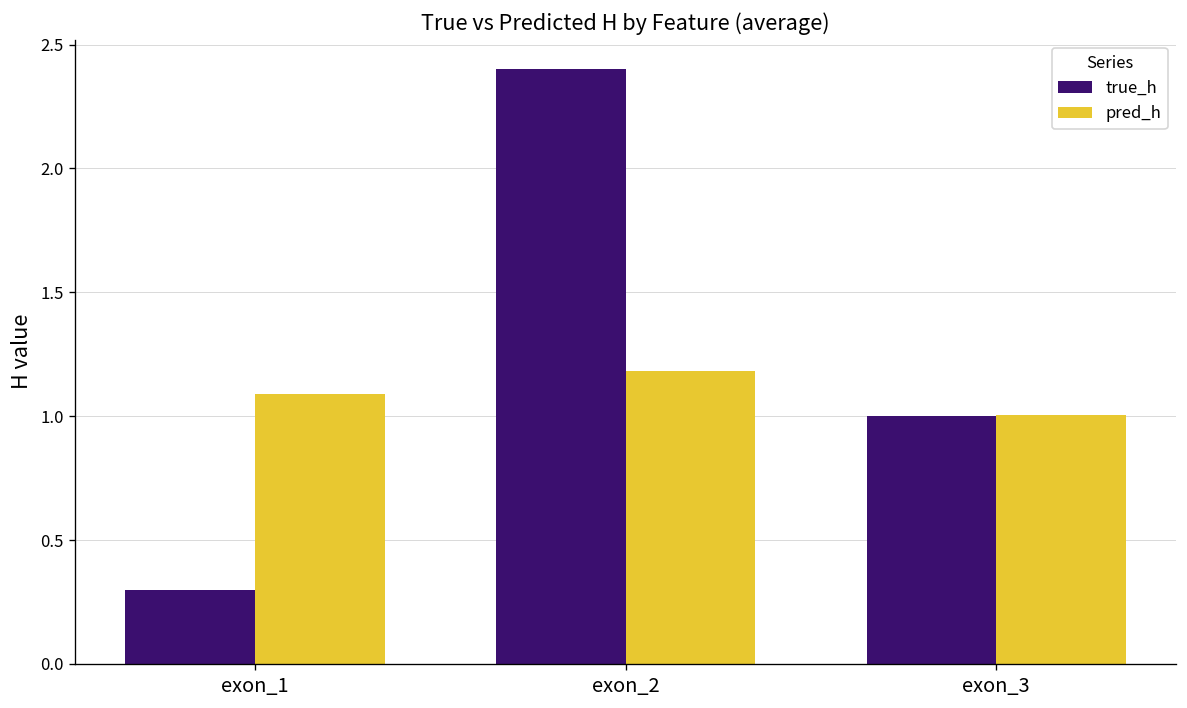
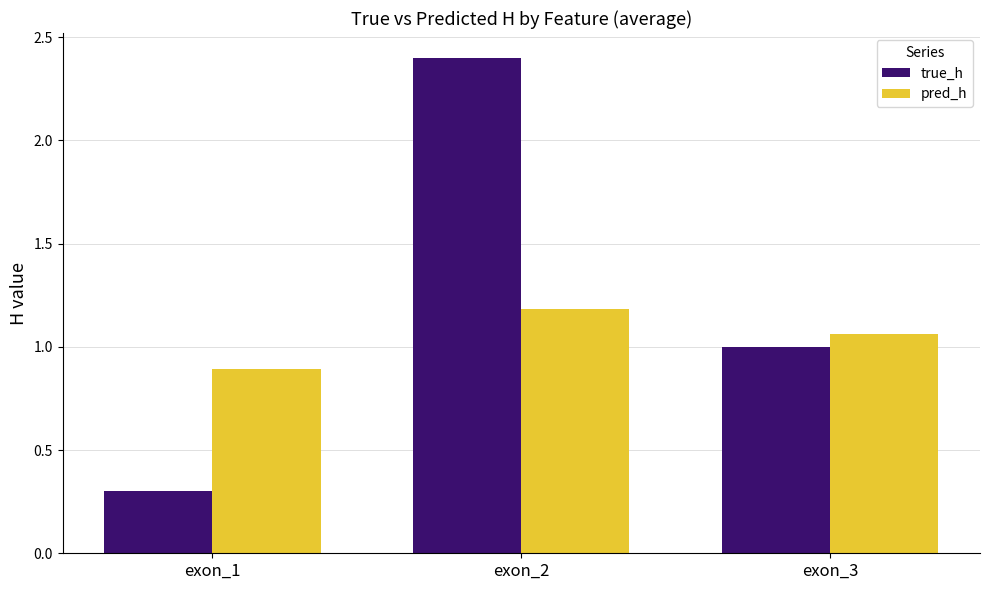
  {
    "true_h": {
      "exon_1": 0.30,
      "exon_2": 2.40,
      "exon_3": 1.00
    },
    "pred_h": {
-     "exon_1": 1.09,
+     "exon_1": 0.89,
      "exon_2": 1.18,
-     "exon_3": 1.01
+     "exon_3": 1.06
    }
  }
